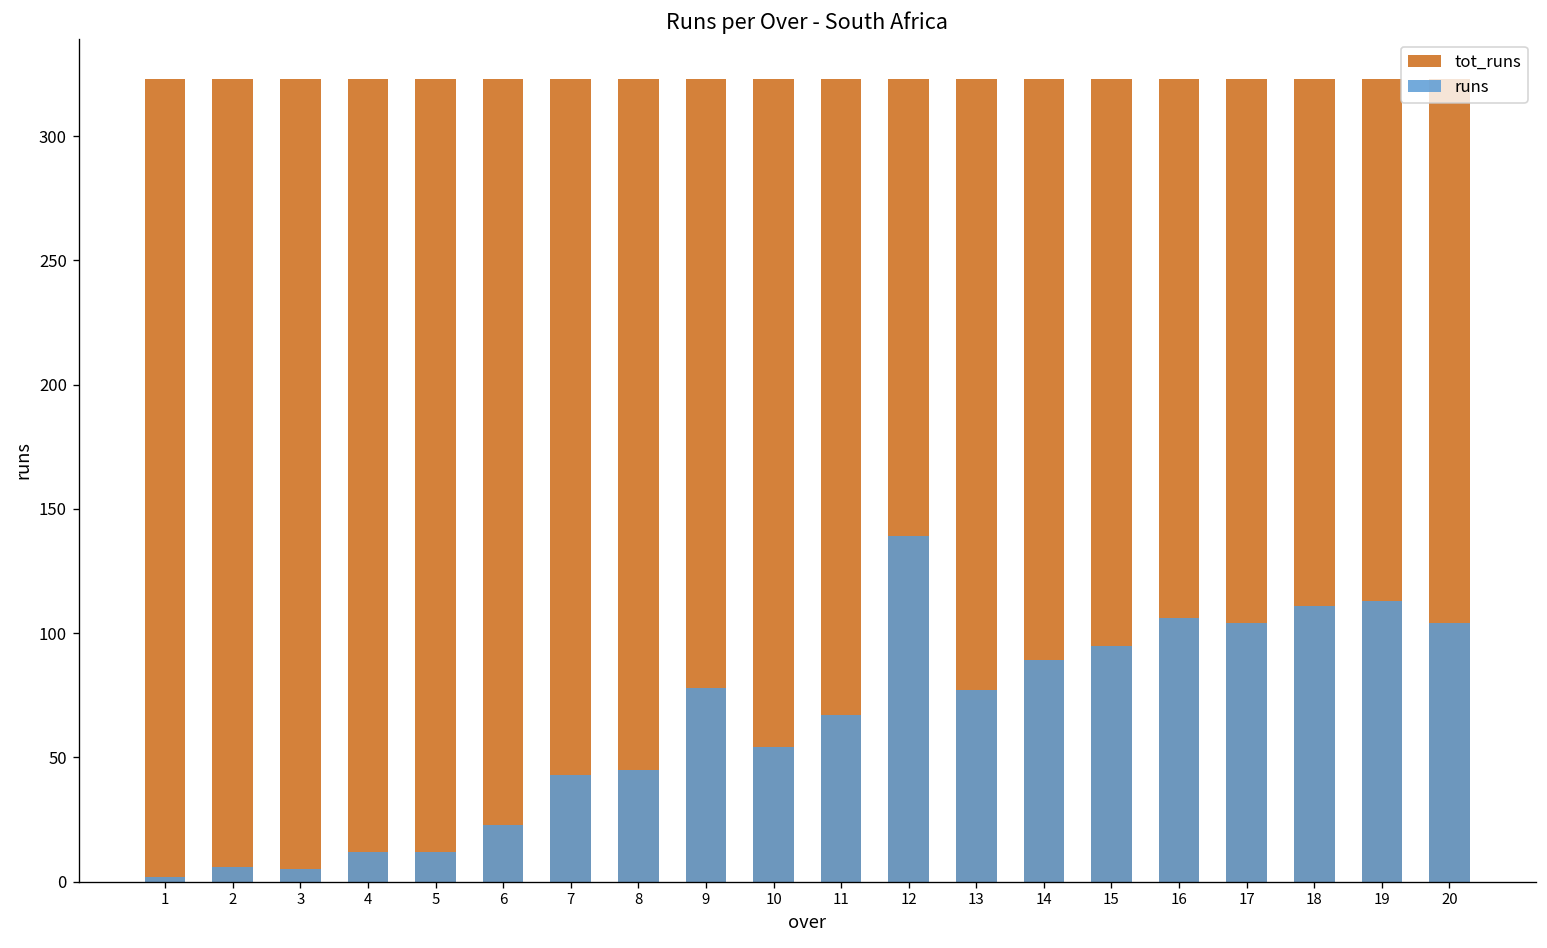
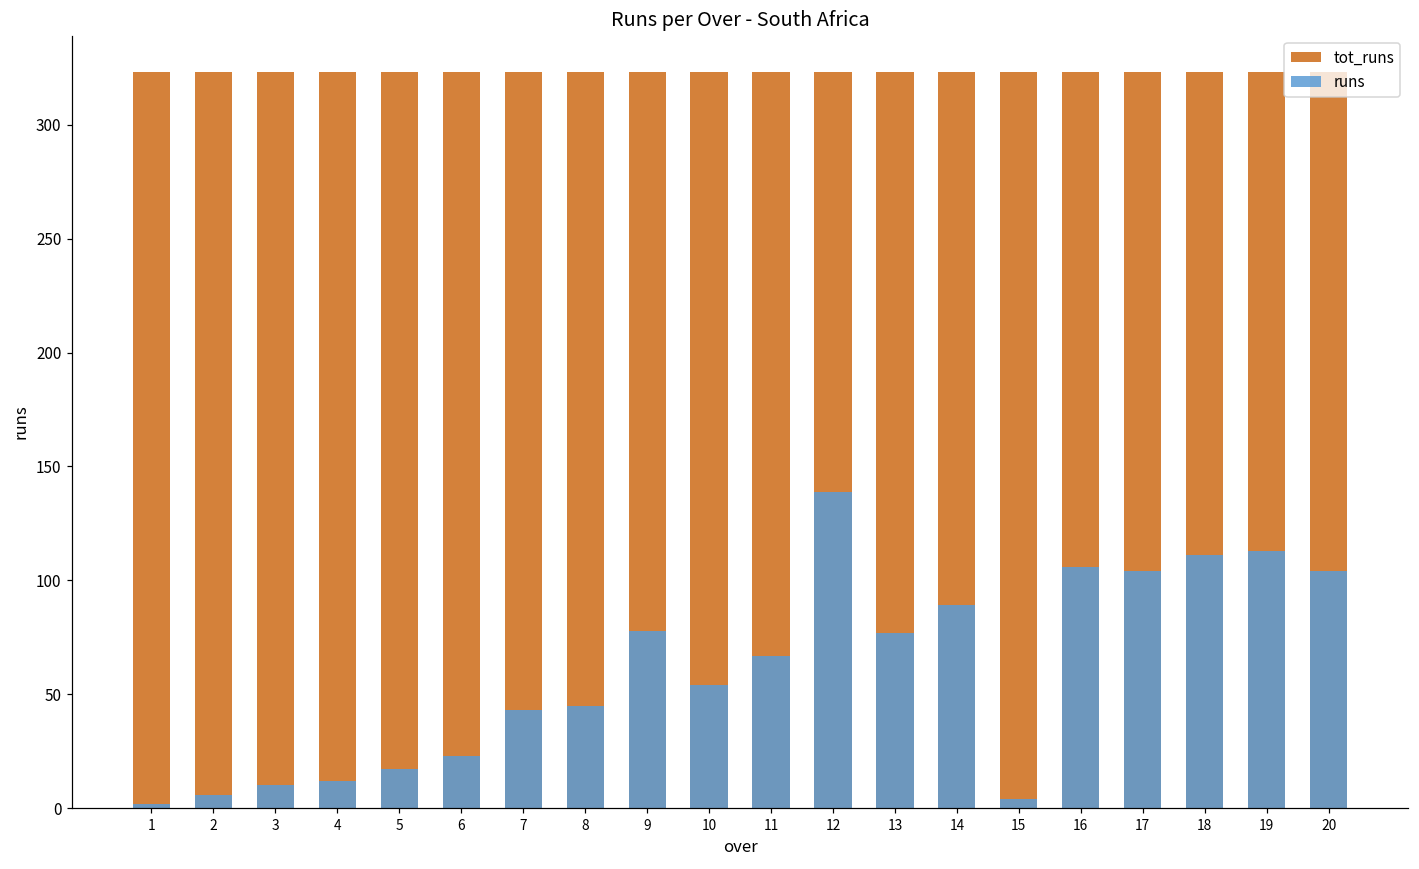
  {
    "tot_runs": {
      "1": 323,
      "2": 323,
      "3": 323,
      "4": 323,
      "5": 323,
      "6": 323,
      "7": 323,
      "8": 323,
      "9": 323,
      "10": 323,
      "11": 323,
      "12": 323,
      "13": 323,
      "14": 323,
      "15": 323,
      "16": 323,
      "17": 323,
      "18": 323,
      "19": 323
    },
    "runs": {
-     "3": 5,
-     "5": 12,
-     "15": 95
+     "3": 10,
+     "5": 17,
+     "15": 4
    }
  }
